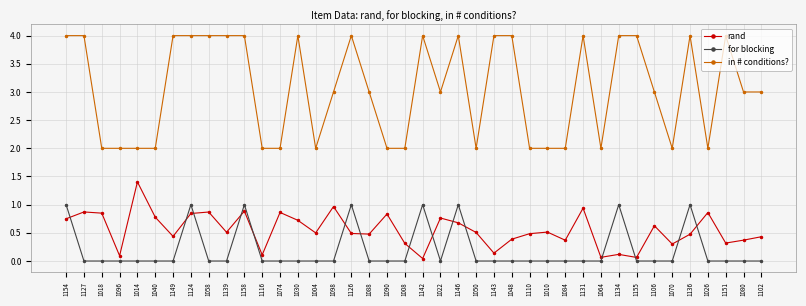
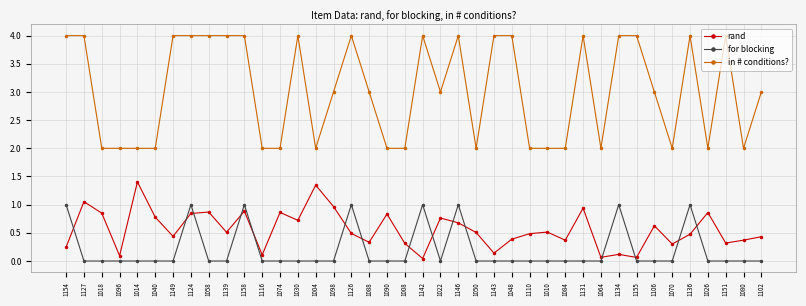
  {
    "rand": {
-     "1154": 0.7,
-     "1127": 0.9,
+     "1154": 0.2,
+     "1127": 1.1,
      "1018": 0.8,
      "1096": 0.1,
      "1014": 1.4,
      "1040": 0.8,
      "1149": 0.4,
      "1124": 0.8,
      "1058": 0.9,
      "1139": 0.5,
      "1158": 0.9,
      "1116": 0.1,
      "1074": 0.9,
      "1030": 0.7,
-     "1004": 0.5,
+     "1004": 1.3,
      "1098": 1.0,
      "1126": 0.5,
-     "1088": 0.5,
+     "1088": 0.3,
      "1090": 0.8,
      "1008": 0.3,
      "1142": 0.0,
      "1022": 0.8,
      "1146": 0.7,
      "1050": 0.5,
      "1143": 0.1,
      "1048": 0.4,
      "1110": 0.5,
      "1010": 0.5,
      "1084": 0.4,
      "1131": 0.9,
      "1064": 0.1,
      "1134": 0.1,
      "1155": 0.1,
      "1106": 0.6,
      "1070": 0.3,
      "1136": 0.5,
      "1026": 0.9,
      "1151": 0.3,
      "1080": 0.4,
      "1102": 0.4
    },
    "for blocking": {
      "1154": 1.0,
      "1127": 0.0,
      "1018": 0.0,
      "1096": 0.0,
      "1014": 0.0,
      "1040": 0.0,
      "1149": 0.0,
      "1124": 1.0,
      "1058": 0.0,
      "1139": 0.0,
      "1158": 1.0,
      "1116": 0.0,
      "1074": 0.0,
      "1030": 0.0,
      "1004": 0.0,
      "1098": 0.0,
      "1126": 1.0,
      "1088": 0.0,
      "1090": 0.0,
      "1008": 0.0,
      "1142": 1.0,
      "1022": 0.0,
      "1146": 1.0,
      "1050": 0.0,
      "1143": 0.0,
      "1048": 0.0,
      "1110": 0.0,
      "1010": 0.0,
      "1084": 0.0,
      "1131": 0.0,
      "1064": 0.0,
      "1134": 1.0,
      "1155": 0.0,
      "1106": 0.0,
      "1070": 0.0,
      "1136": 1.0,
      "1026": 0.0,
      "1151": 0.0,
      "1080": 0.0,
      "1102": 0.0
    },
    "in # conditions?": {
      "1154": 4,
      "1127": 4,
      "1018": 2,
      "1096": 2,
      "1014": 2,
      "1040": 2,
      "1149": 4,
      "1124": 4,
      "1058": 4,
      "1139": 4,
      "1158": 4,
      "1116": 2,
      "1074": 2,
      "1030": 4,
      "1004": 2,
      "1098": 3,
      "1126": 4,
      "1088": 3,
      "1090": 2,
      "1008": 2,
      "1142": 4,
      "1022": 3,
      "1146": 4,
      "1050": 2,
      "1143": 4,
      "1048": 4,
      "1110": 2,
      "1010": 2,
      "1084": 2,
      "1131": 4,
      "1064": 2,
      "1134": 4,
      "1155": 4,
      "1106": 3,
      "1070": 2,
      "1136": 4,
      "1026": 2,
-     "1080": 3,
+     "1080": 2,
      "1102": 3
    }
  }
